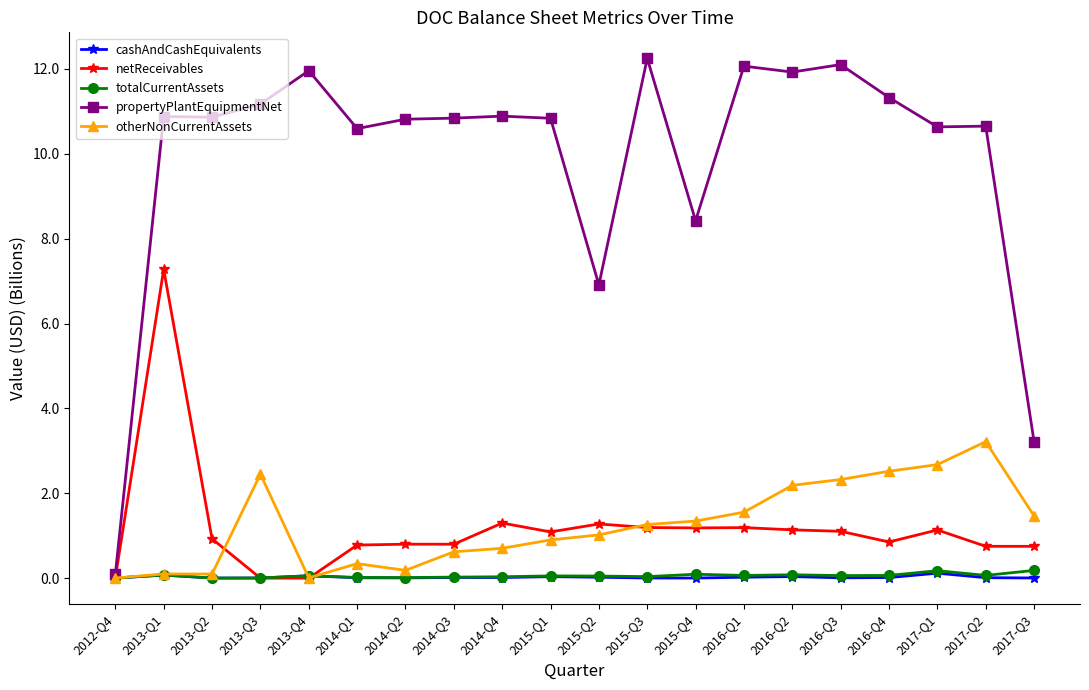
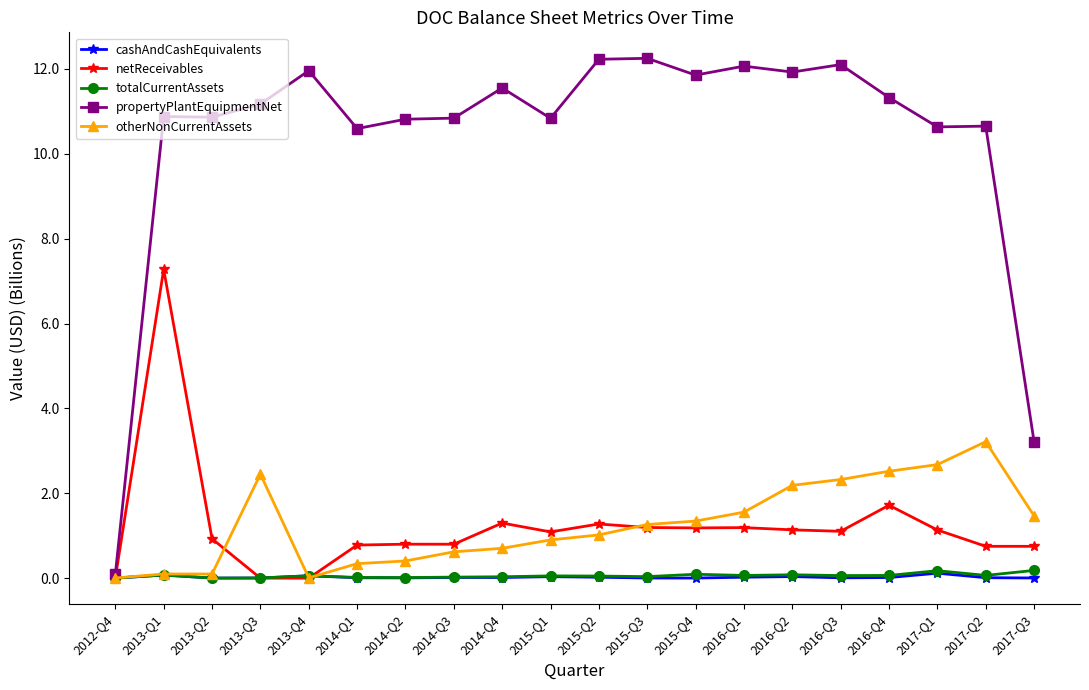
  {
    "cashAndCashEquivalents": {
      "2015-Q4": 0.0,
      "2017-Q3": 0.0
    },
    "netReceivables": {
      "2013-Q1": 7.3,
      "2013-Q2": 0.9,
      "2014-Q1": 0.8,
      "2014-Q2": 0.8,
      "2014-Q3": 0.8,
      "2014-Q4": 1.3,
      "2015-Q1": 1.1,
      "2015-Q2": 1.3,
      "2015-Q3": 1.2,
      "2015-Q4": 1.2,
      "2016-Q1": 1.2,
      "2016-Q2": 1.1,
      "2016-Q3": 1.1,
-     "2016-Q4": 0.9,
+     "2016-Q4": 1.7,
      "2017-Q1": 1.1,
      "2017-Q2": 0.8,
      "2017-Q3": 0.8
    },
    "totalCurrentAssets": {
      "2015-Q4": 0.1,
      "2017-Q3": 0.2
    },
    "propertyPlantEquipmentNet": {
      "2012-Q4": 0.1,
      "2013-Q4": 12.0,
      "2014-Q1": 10.6,
      "2014-Q2": 10.8,
      "2014-Q3": 10.8,
-     "2014-Q4": 10.9,
+     "2014-Q4": 11.6,
      "2015-Q1": 10.8,
-     "2015-Q2": 6.9,
+     "2015-Q2": 12.2,
      "2015-Q3": 12.2,
-     "2015-Q4": 8.4,
+     "2015-Q4": 11.9,
      "2016-Q1": 12.1,
      "2016-Q2": 11.9,
      "2016-Q3": 12.1,
      "2016-Q4": 11.3,
      "2017-Q1": 10.6,
      "2017-Q2": 10.7,
      "2017-Q3": 3.2
    },
    "otherNonCurrentAssets": {
      "2013-Q2": 0.1,
      "2013-Q3": 2.5,
      "2014-Q1": 0.3,
-     "2014-Q2": 0.2,
+     "2014-Q2": 0.4,
      "2014-Q3": 0.6,
      "2014-Q4": 0.7,
      "2015-Q1": 0.9,
      "2015-Q2": 1.0,
      "2015-Q3": 1.3,
      "2015-Q4": 1.3,
      "2016-Q1": 1.6,
      "2016-Q2": 2.2,
      "2016-Q3": 2.3,
      "2016-Q4": 2.5,
      "2017-Q1": 2.7,
      "2017-Q2": 3.2,
      "2017-Q3": 1.5
    }
  }
